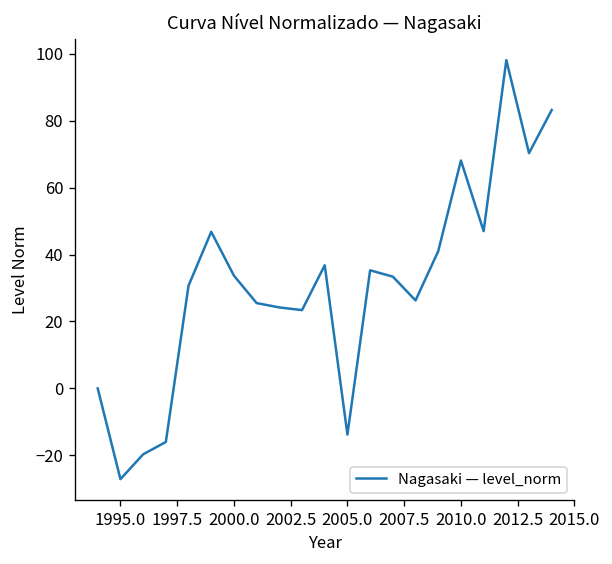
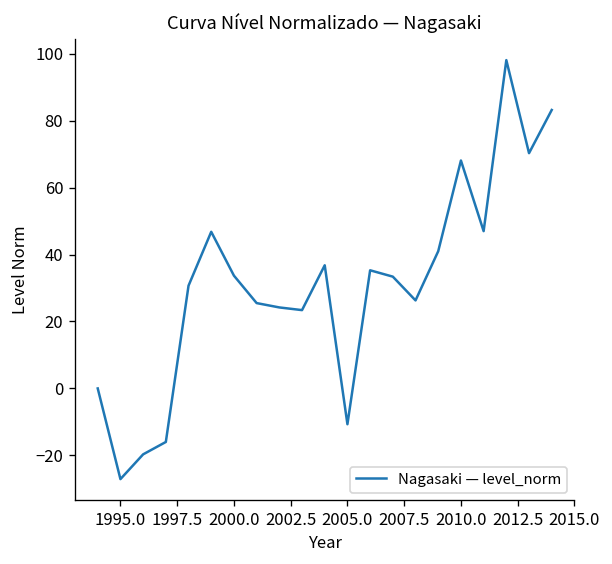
  {
    "1995.0": -27,
    "2000.0": 34,
-   "2005.0": -14,
+   "2005.0": -11,
    "2010.0": 68
  }
